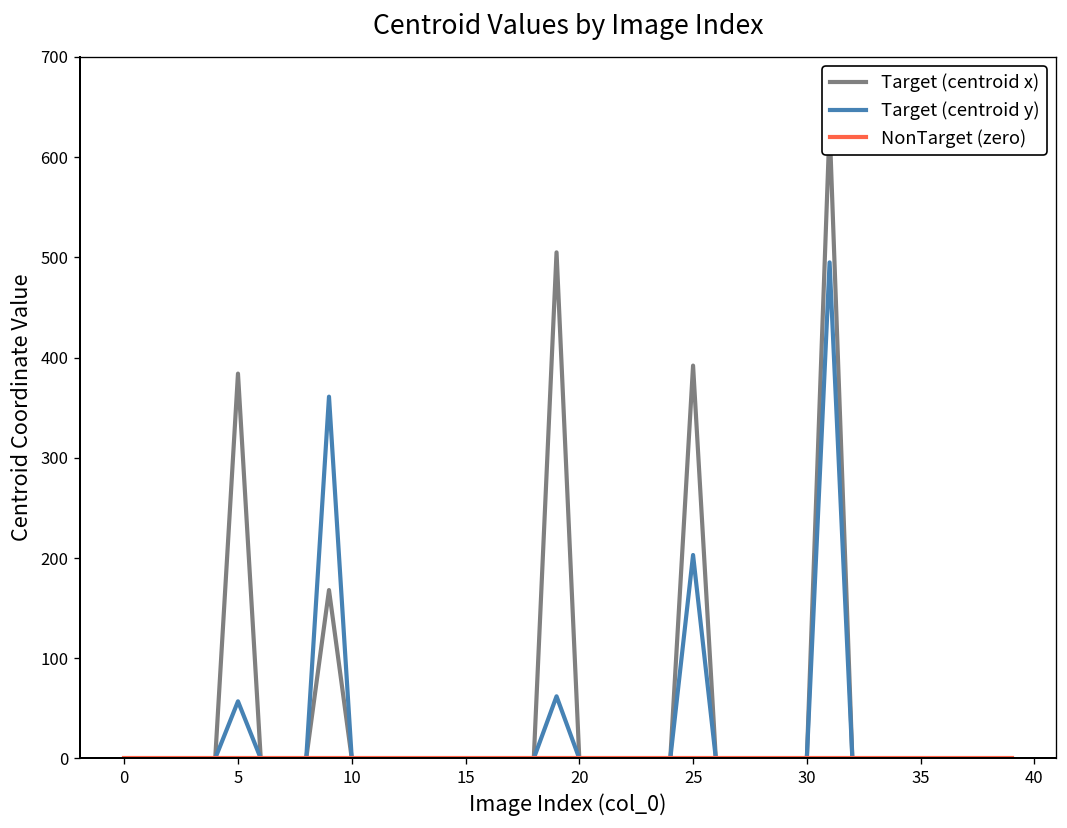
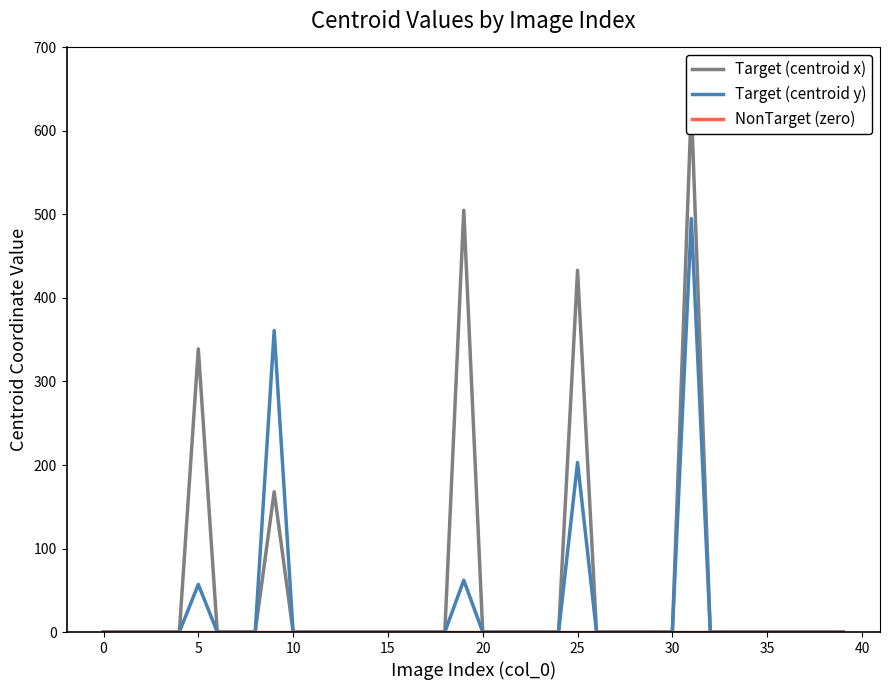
  {
    "Target (centroid x)": {
-     "5": 380,
-     "25": 390
+     "5": 340,
+     "25": 430
    },
    "Target (centroid y)": {
      "5": 60,
      "25": 200
    },
    "NonTarget (zero)": {
      "5": 0,
      "25": 0
    }
  }
